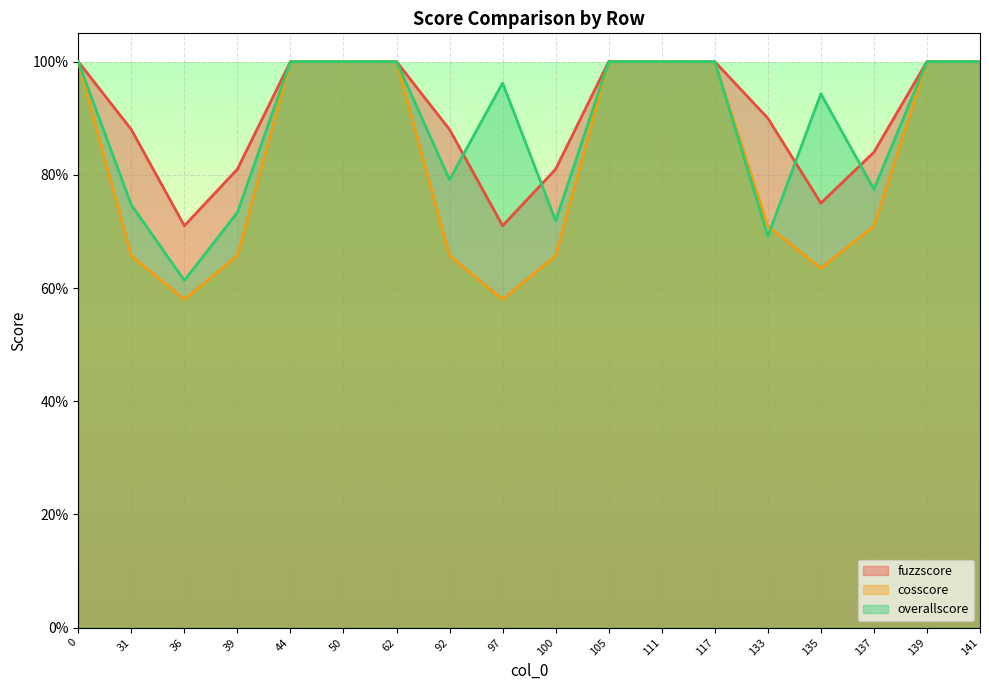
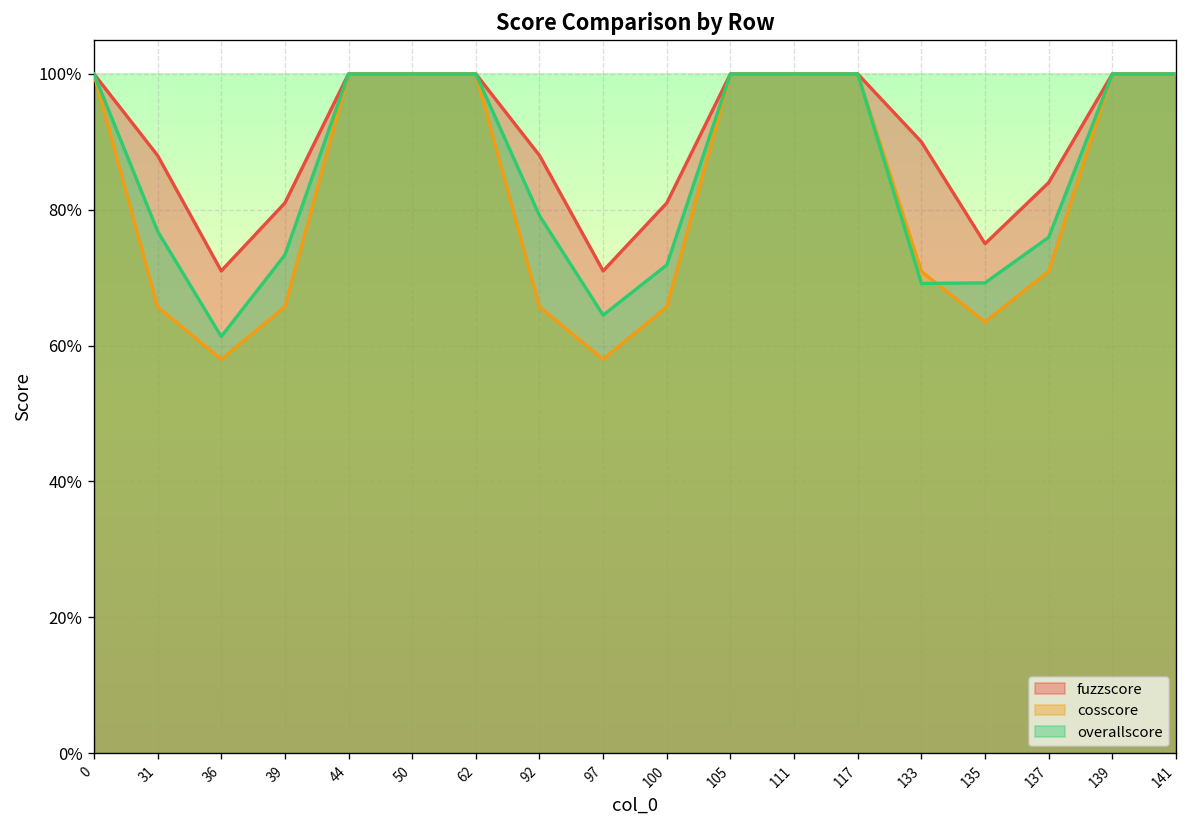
  {
    "overallscore": {
-     "31": "75%",
+     "31": "77%",
      "36": "61%",
      "39": "73%",
      "92": "79%",
-     "97": "96%",
+     "97": "64%",
      "100": "72%",
      "133": "69%",
-     "135": "94%",
-     "137": "77%"
+     "135": "69%",
+     "137": "76%"
    }
  }
